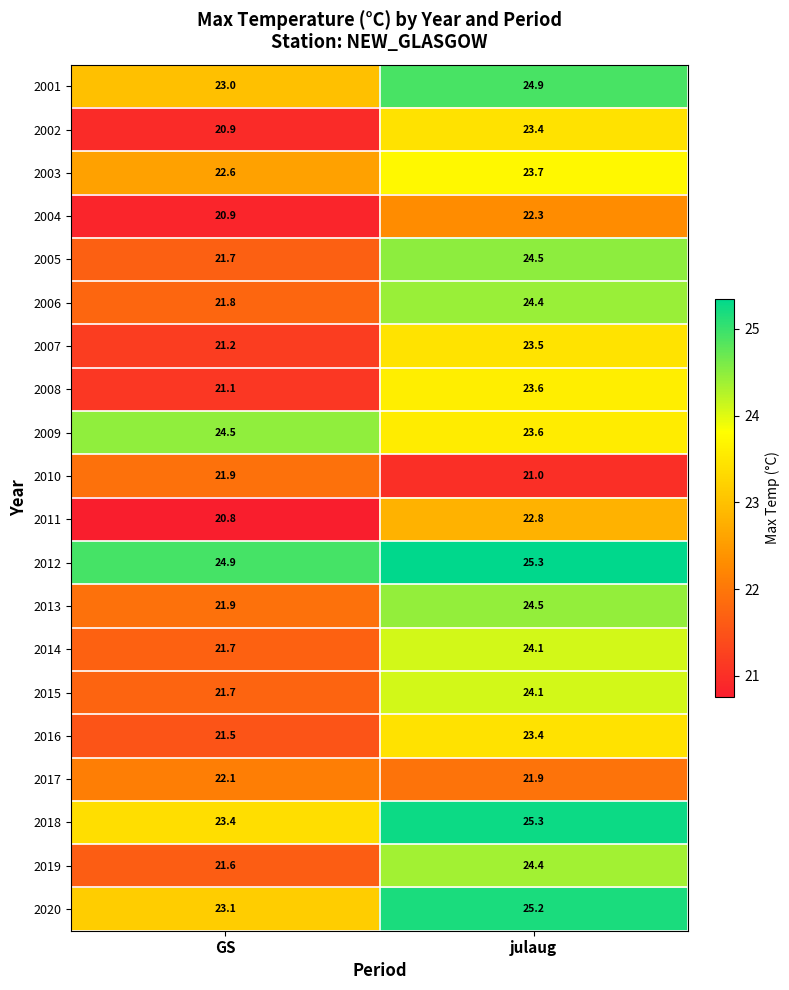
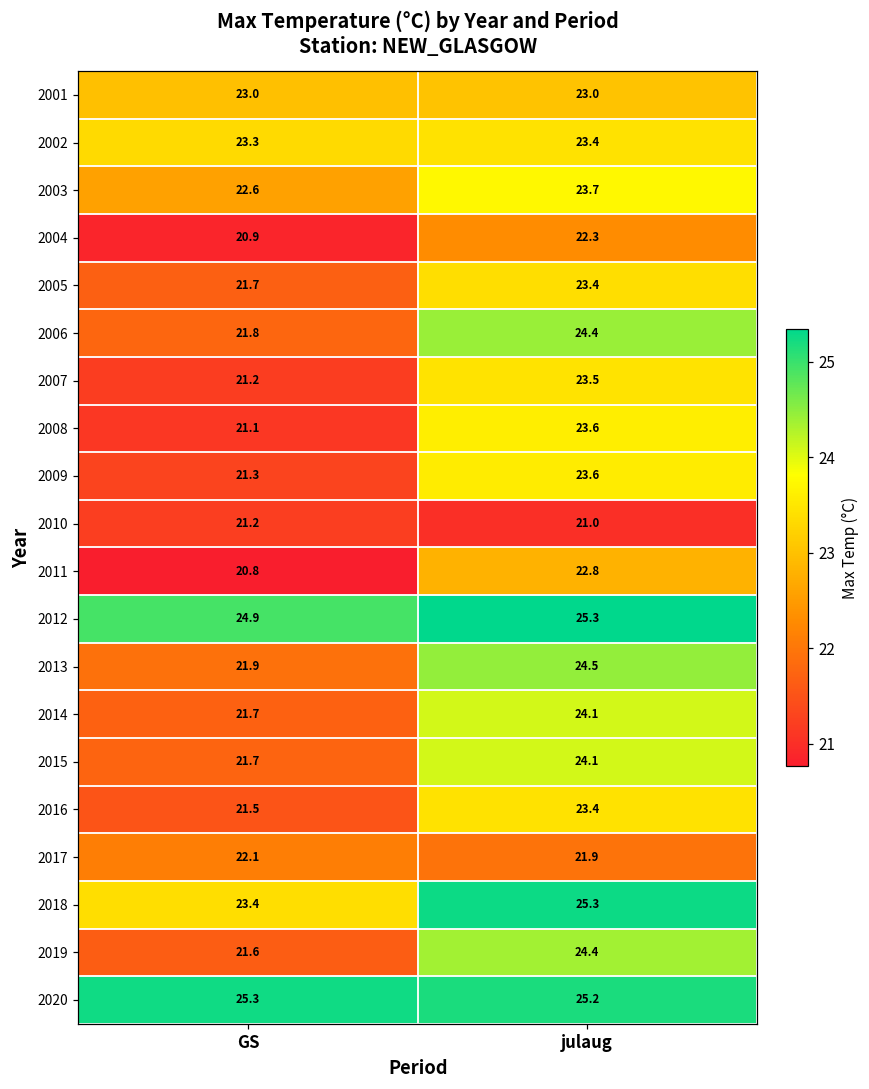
  {
    "2001": {
      "GS": 23.0,
-     "julaug": 24.9
+     "julaug": 23.0
    },
    "2002": {
-     "GS": 20.9,
+     "GS": 23.3,
      "julaug": 23.4
    },
    "2003": {
      "GS": 22.6,
      "julaug": 23.7
    },
    "2004": {
      "GS": 20.9,
      "julaug": 22.3
    },
    "2005": {
      "GS": 21.7,
-     "julaug": 24.5
+     "julaug": 23.4
    },
    "2006": {
      "GS": 21.8,
      "julaug": 24.4
    },
    "2007": {
      "GS": 21.2,
      "julaug": 23.5
    },
    "2008": {
      "GS": 21.1,
      "julaug": 23.6
    },
    "2009": {
-     "GS": 24.5,
+     "GS": 21.3,
      "julaug": 23.6
    },
    "2010": {
-     "GS": 21.9,
+     "GS": 21.2,
      "julaug": 21.0
    },
    "2011": {
      "GS": 20.8,
      "julaug": 22.8
    },
    "2012": {
      "GS": 24.9,
      "julaug": 25.3
    },
    "2013": {
      "GS": 21.9,
      "julaug": 24.5
    },
    "2014": {
      "GS": 21.7,
      "julaug": 24.1
    },
    "2015": {
      "GS": 21.7,
      "julaug": 24.1
    },
    "2016": {
      "GS": 21.5,
      "julaug": 23.4
    },
    "2017": {
      "GS": 22.1,
      "julaug": 21.9
    },
    "2018": {
      "GS": 23.4,
      "julaug": 25.3
    },
    "2019": {
      "GS": 21.6,
      "julaug": 24.4
    },
    "2020": {
-     "GS": 23.1,
+     "GS": 25.3,
      "julaug": 25.2
    }
  }
